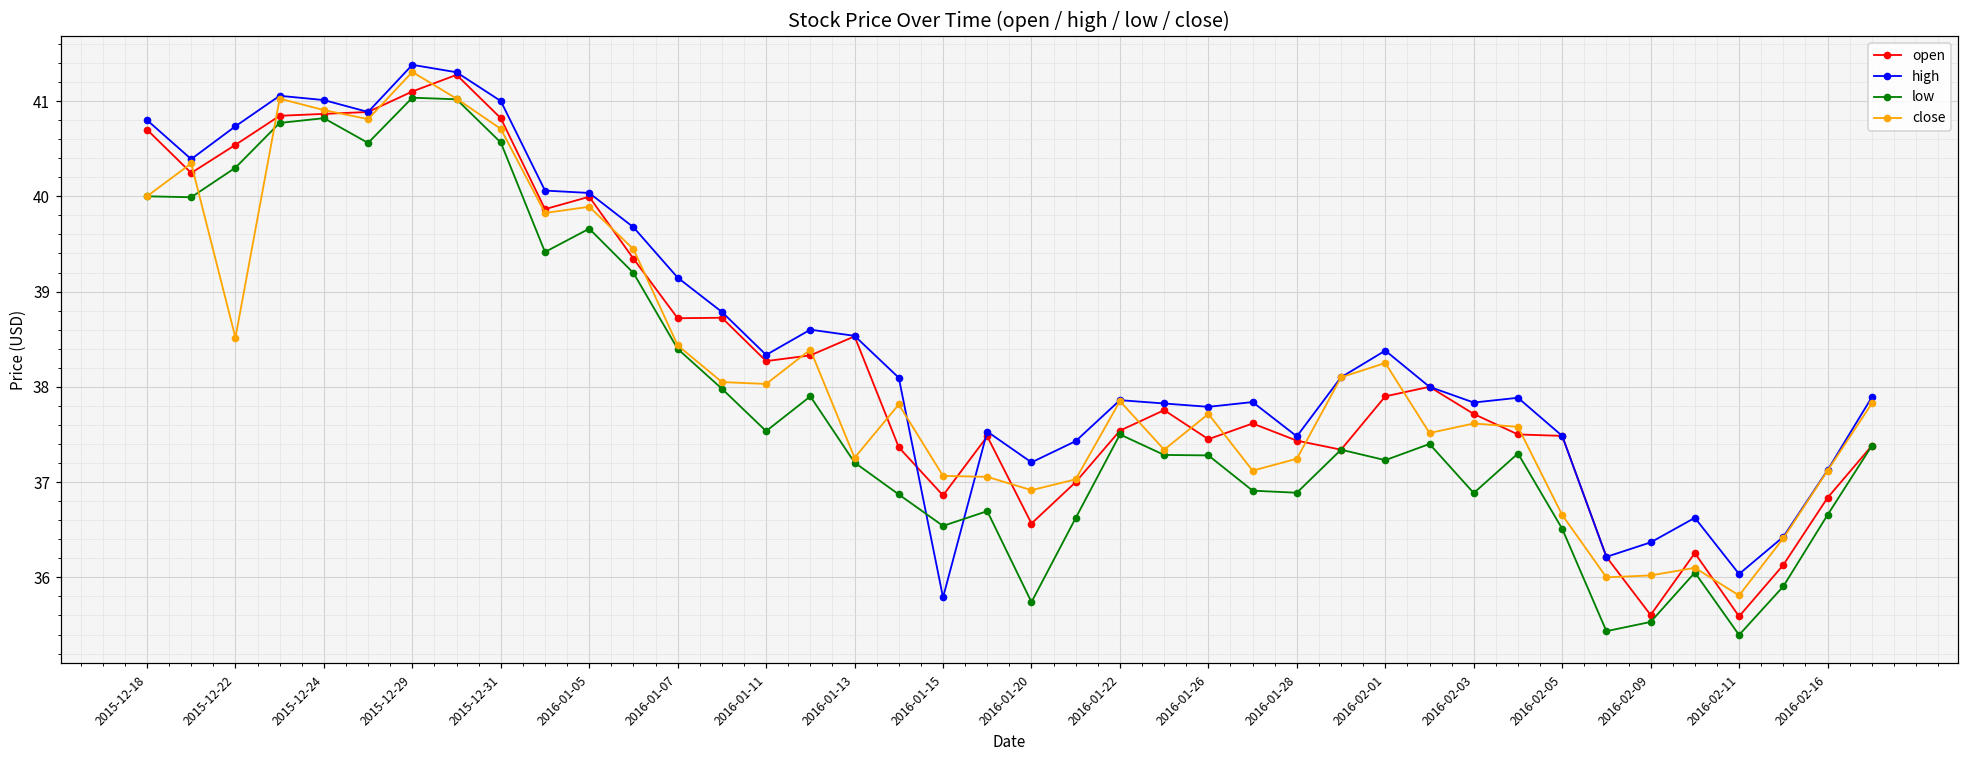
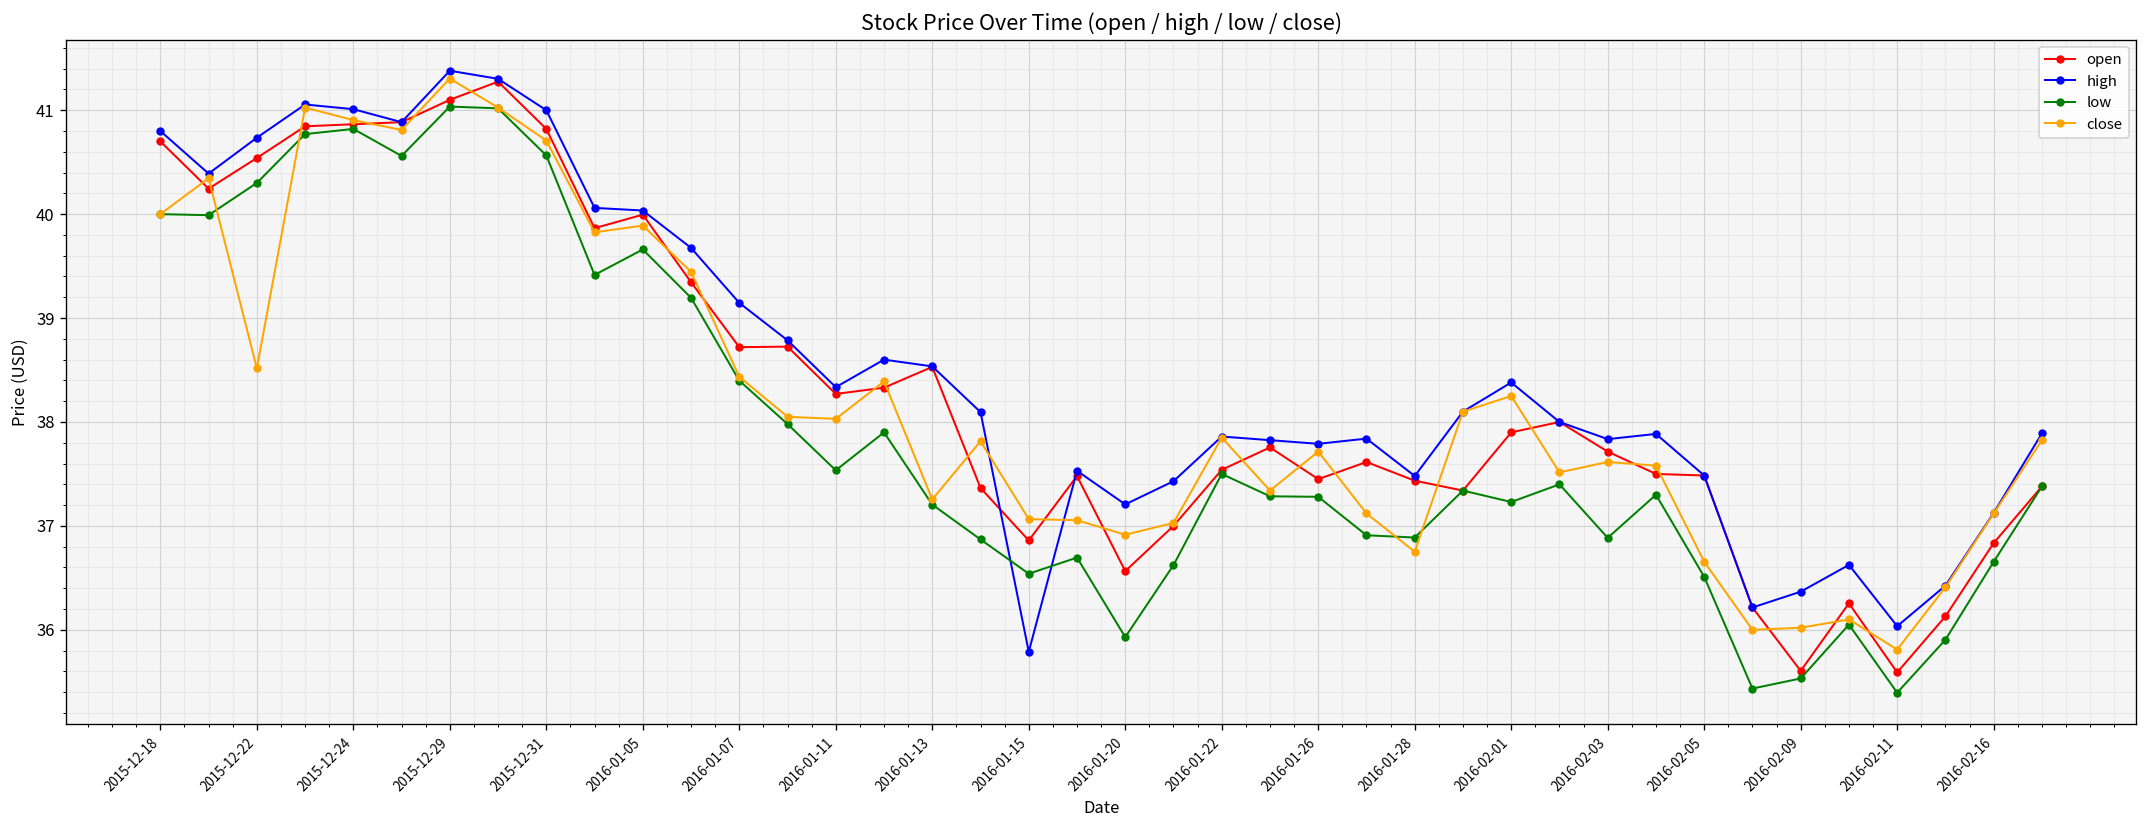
  {
    "open": {
      "2015-12-18": 40.7,
      "2015-12-22": 40.5,
      "2015-12-24": 40.9,
      "2015-12-29": 41.1,
      "2015-12-31": 40.8,
      "2016-01-05": 40.0,
      "2016-01-07": 38.7,
      "2016-01-11": 38.3,
      "2016-01-15": 36.9,
      "2016-01-20": 36.6,
      "2016-01-22": 37.5,
      "2016-01-26": 37.5,
      "2016-01-28": 37.4,
      "2016-02-01": 37.9,
      "2016-02-03": 37.7,
      "2016-02-09": 35.6,
      "2016-02-11": 35.6,
      "2016-02-16": 36.8
    },
    "high": {
      "2015-12-18": 40.8,
      "2015-12-22": 40.7,
      "2015-12-24": 41.0,
      "2015-12-29": 41.4,
      "2015-12-31": 41.0,
      "2016-01-05": 40.0,
      "2016-01-07": 39.1,
      "2016-01-11": 38.3,
      "2016-01-15": 35.8,
      "2016-01-20": 37.2,
      "2016-01-26": 37.8,
      "2016-01-28": 37.5,
      "2016-02-01": 38.4,
      "2016-02-03": 37.8,
      "2016-02-09": 36.4,
      "2016-02-11": 36.0
    },
    "low": {
      "2015-12-22": 40.3,
      "2015-12-24": 40.8,
      "2015-12-29": 41.0,
      "2015-12-31": 40.6,
      "2016-01-05": 39.7,
      "2016-01-07": 38.4,
      "2016-01-11": 37.5,
      "2016-01-13": 37.2,
      "2016-01-15": 36.5,
-     "2016-01-20": 35.7,
+     "2016-01-20": 35.9,
      "2016-01-22": 37.5,
      "2016-01-26": 37.3,
      "2016-01-28": 36.9,
      "2016-02-01": 37.2,
      "2016-02-03": 36.9,
      "2016-02-05": 36.5,
      "2016-02-09": 35.5,
      "2016-02-11": 35.4,
      "2016-02-16": 36.7
    },
    "close": {
      "2015-12-22": 38.5,
      "2015-12-24": 40.9,
      "2015-12-29": 41.3,
      "2015-12-31": 40.7,
      "2016-01-05": 39.9,
      "2016-01-07": 38.4,
      "2016-01-11": 38.0,
      "2016-01-13": 37.3,
      "2016-01-15": 37.1,
      "2016-01-20": 36.9,
      "2016-01-26": 37.7,
-     "2016-01-28": 37.2,
+     "2016-01-28": 36.8,
      "2016-02-01": 38.3,
      "2016-02-03": 37.6,
      "2016-02-05": 36.7,
      "2016-02-09": 36.0,
      "2016-02-11": 35.8
    }
  }
